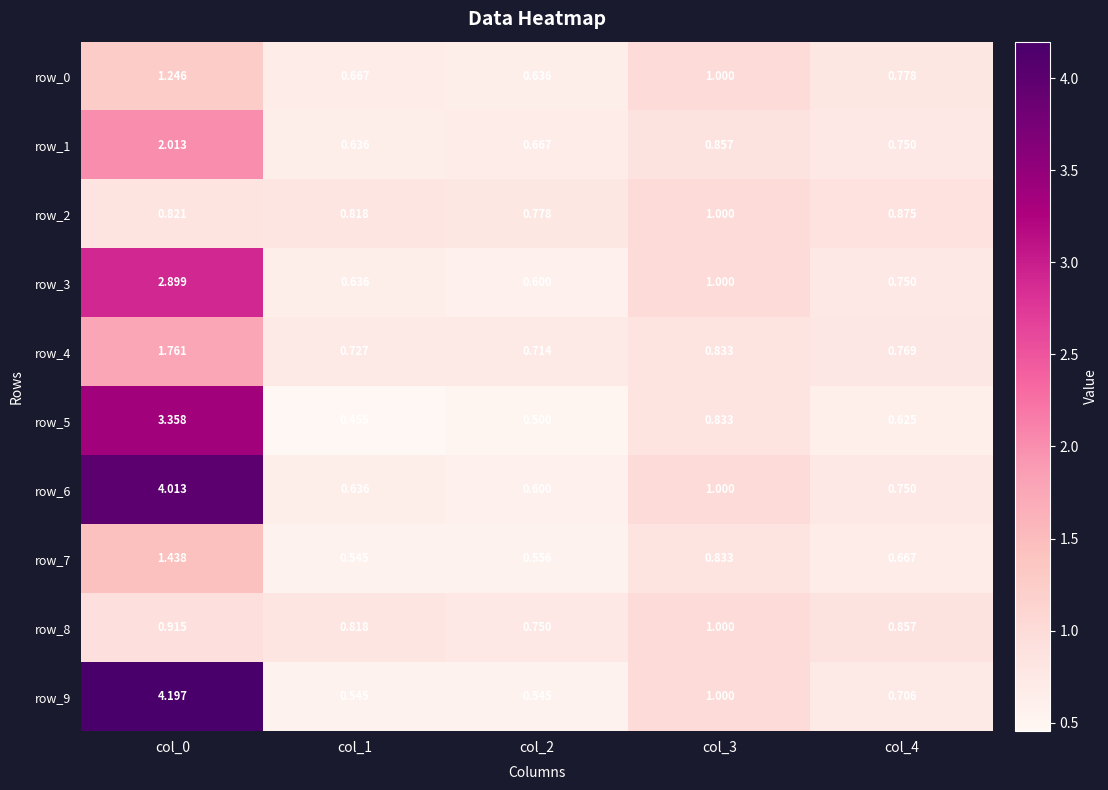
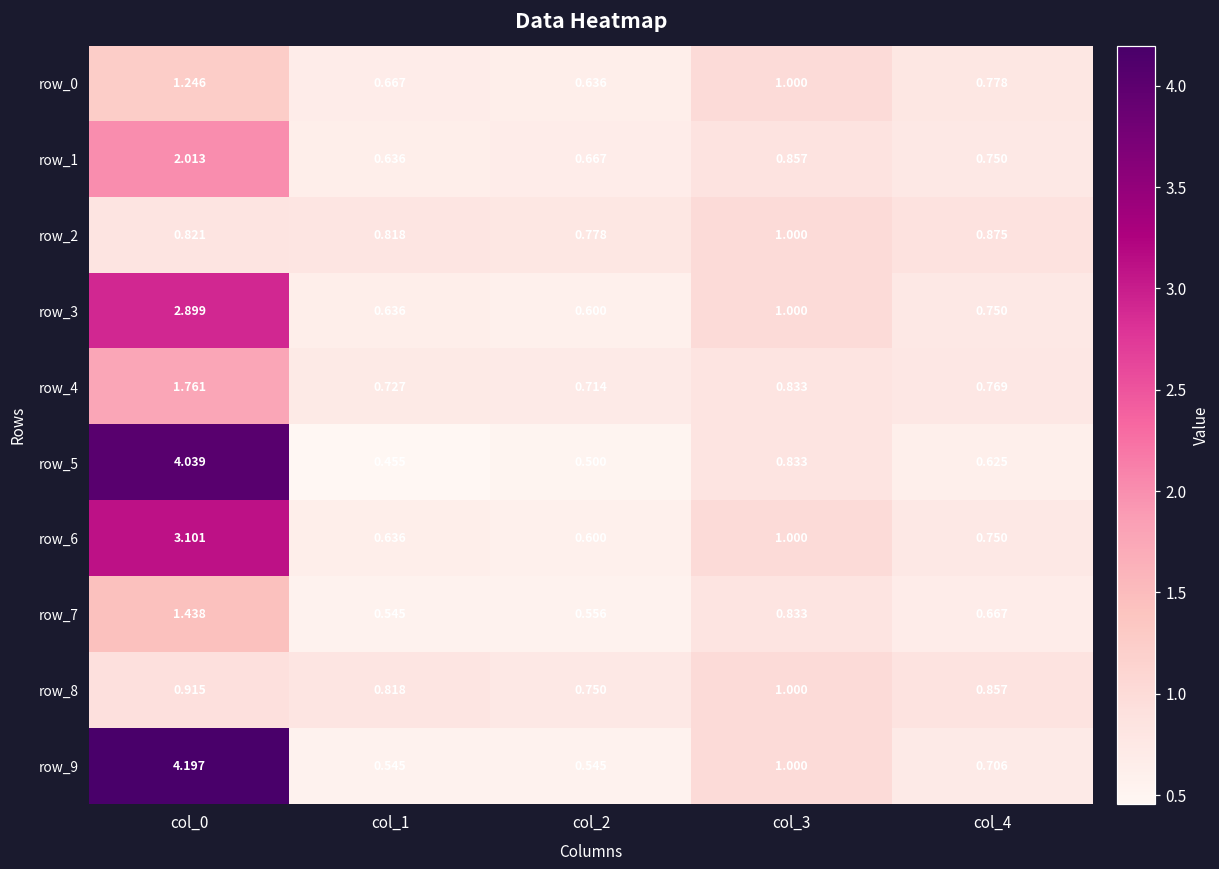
  {
    "row_0": {
      "col_0": 1.246
    },
    "row_1": {
      "col_0": 2.013
    },
    "row_3": {
      "col_0": 2.899
    },
    "row_4": {
      "col_0": 1.761
    },
    "row_5": {
-     "col_0": 3.358
+     "col_0": 4.039
    },
    "row_6": {
-     "col_0": 4.013
+     "col_0": 3.101
    },
    "row_7": {
      "col_0": 1.438
    },
    "row_9": {
      "col_0": 4.197
    }
  }
